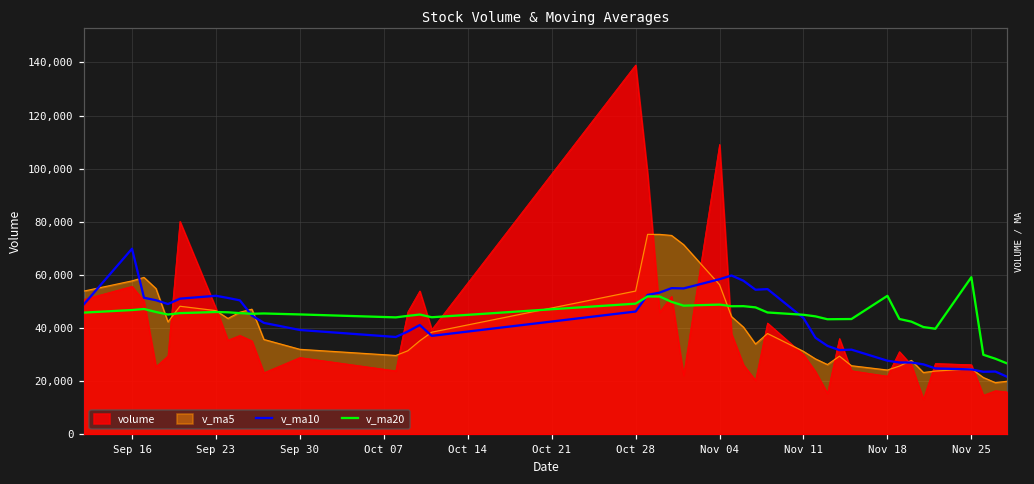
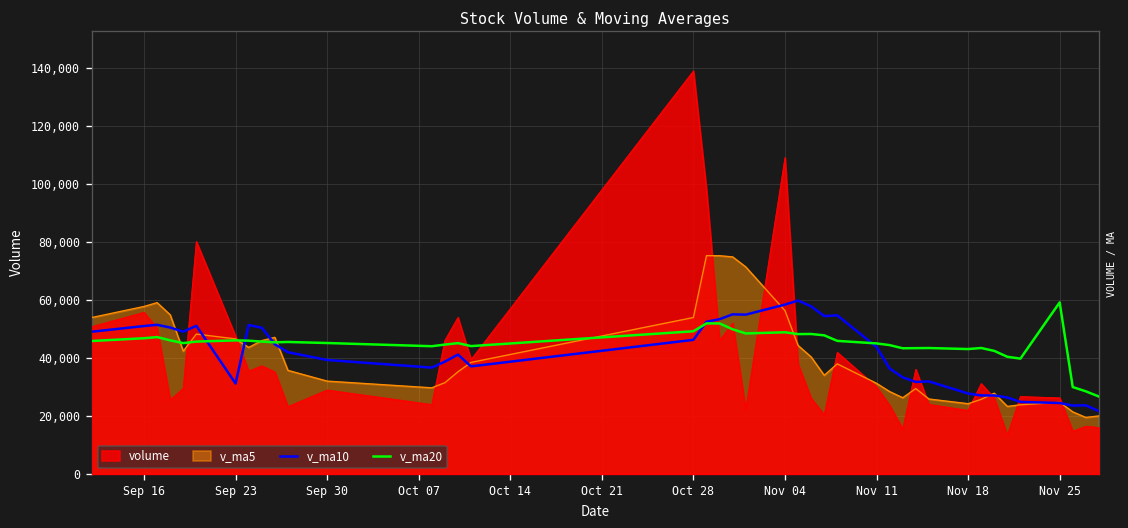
  {
    "volume": {
      "Sep 16": "56,000",
      "Sep 30": "29,000",
      "Oct 28": "139,000",
      "Nov 04": "109,000",
      "Nov 11": "30,000",
      "Nov 18": "22,000",
      "Nov 25": "26,000"
    },
    "v_ma5": {
      "Sep 16": "58,000",
      "Sep 30": "32,000",
      "Oct 28": "54,000",
      "Nov 04": "56,000",
      "Nov 11": "31,000",
      "Nov 18": "24,000"
    },
    "v_ma10": {
-     "Sep 16": "70,000",
-     "Sep 23": "52,000",
+     "Sep 16": "51,000",
+     "Sep 23": "31,000",
      "Sep 30": "39,000",
      "Oct 28": "46,000",
      "Nov 04": "58,000",
      "Nov 11": "44,000",
      "Nov 18": "28,000"
    },
    "v_ma20": {
      "Sep 16": "47,000",
      "Sep 30": "45,000",
      "Oct 28": "49,000",
      "Nov 04": "49,000",
      "Nov 11": "45,000",
-     "Nov 18": "52,000",
+     "Nov 18": "43,000",
      "Nov 25": "59,000"
    }
  }
